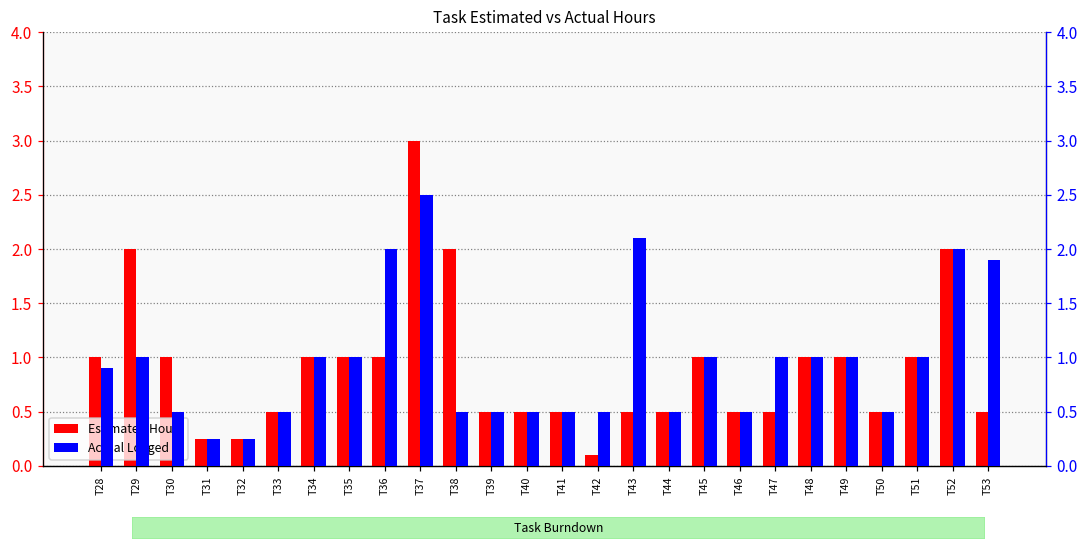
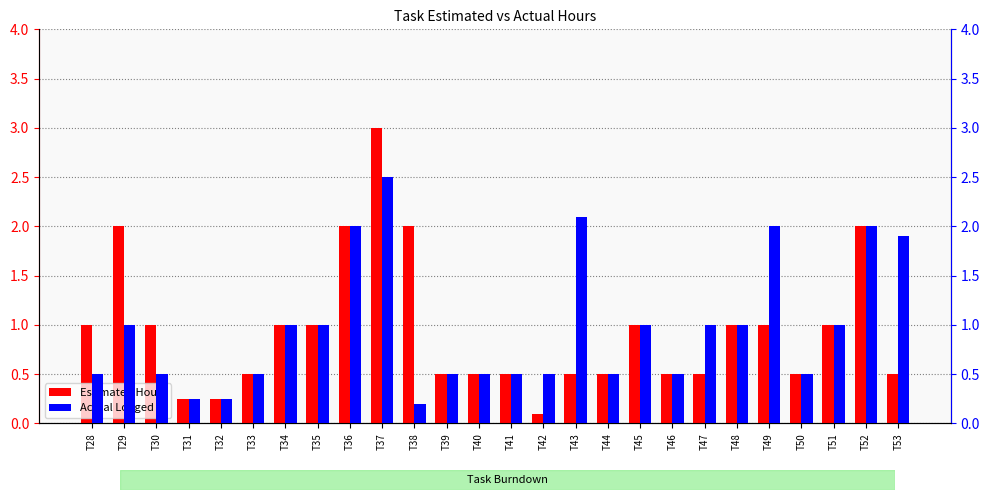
  {
    "Estimated Hours": {
      "T28": 1,
      "T29": 2,
      "T30": 1,
      "T31": 0.3,
      "T32": 0.3,
      "T33": 0.5,
      "T34": 1,
      "T35": 1,
-     "T36": 1,
+     "T36": 2,
      "T37": 3,
      "T38": 2,
      "T39": 0.5,
      "T40": 0.5,
      "T41": 0.5,
      "T42": 0.1,
      "T43": 0.5,
      "T44": 0.5,
      "T45": 1,
      "T46": 0.5,
      "T47": 0.5,
      "T48": 1,
      "T49": 1,
      "T50": 0.5,
      "T51": 1,
      "T52": 2,
      "T53": 0.5
    },
    "Actual Logged": {
-     "T28": 0.9,
+     "T28": 0.5,
      "T29": 1.0,
      "T30": 0.5,
      "T31": 0.3,
      "T32": 0.3,
      "T33": 0.5,
      "T34": 1.0,
      "T35": 1.0,
      "T36": 2.0,
      "T37": 2.5,
-     "T38": 0.5,
+     "T38": 0.2,
      "T39": 0.5,
      "T40": 0.5,
      "T41": 0.5,
      "T42": 0.5,
      "T43": 2.1,
      "T44": 0.5,
      "T45": 1.0,
      "T46": 0.5,
      "T47": 1.0,
      "T48": 1.0,
-     "T49": 1,
+     "T49": 2,
      "T50": 0.5,
      "T51": 1.0,
      "T52": 2.0,
      "T53": 1.9
    }
  }
